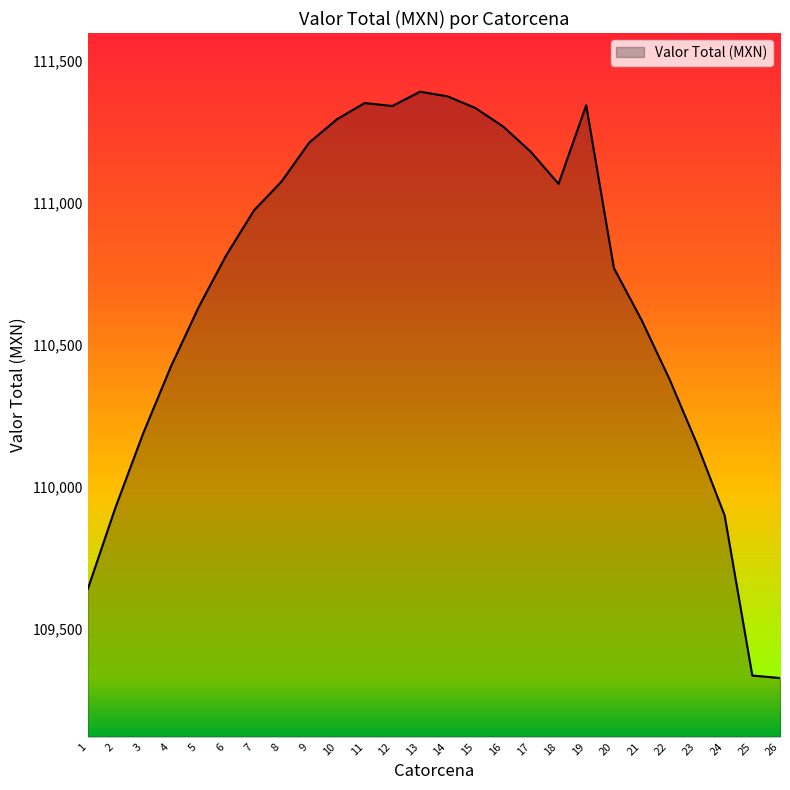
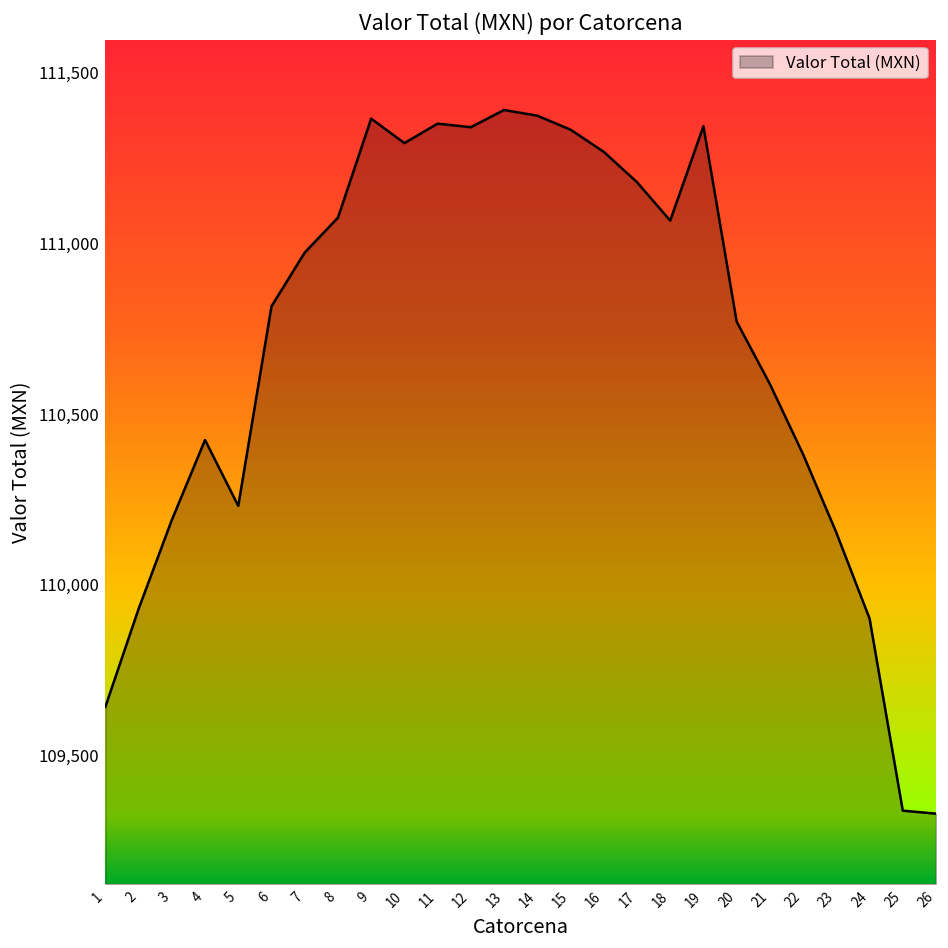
  {
    "1": "109,640",
    "2": "109,930",
    "3": "110,190",
    "4": "110,420",
-   "5": "110,630",
+   "5": "110,230",
    "6": "110,820",
    "7": "110,970",
    "8": "111,080",
-   "9": "111,210",
+   "9": "111,370",
    "10": "111,290",
    "11": "111,350",
    "12": "111,340",
    "13": "111,390",
    "14": "111,370",
    "15": "111,330",
    "16": "111,270",
    "17": "111,180",
    "18": "111,070",
    "19": "111,340",
    "20": "110,770",
    "21": "110,590",
    "22": "110,380",
    "23": "110,150",
    "24": "109,900",
    "25": "109,340",
    "26": "109,330"
  }
